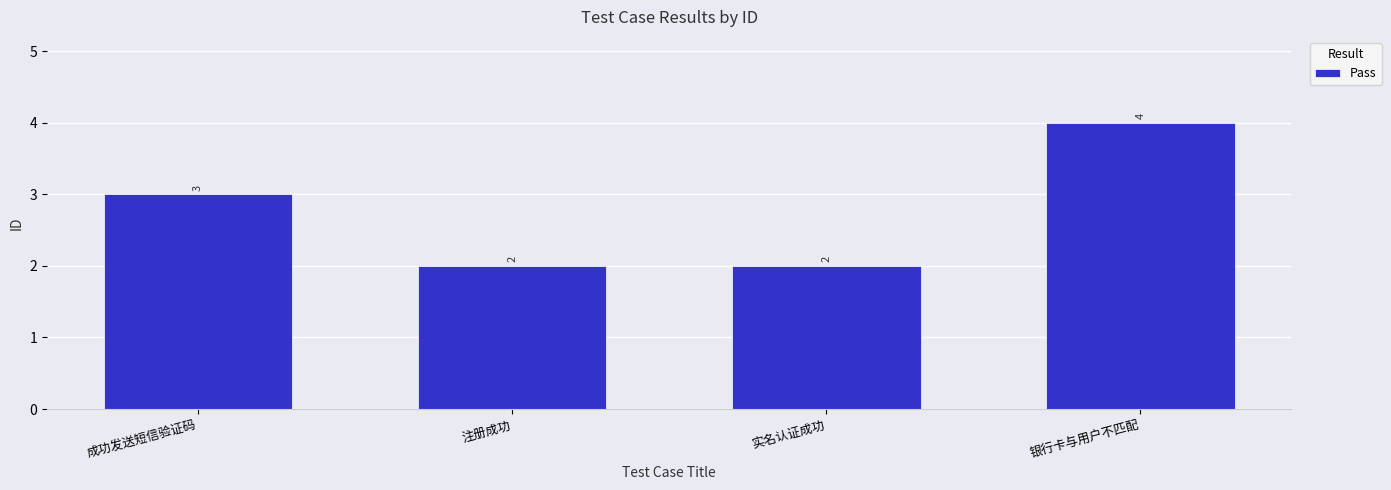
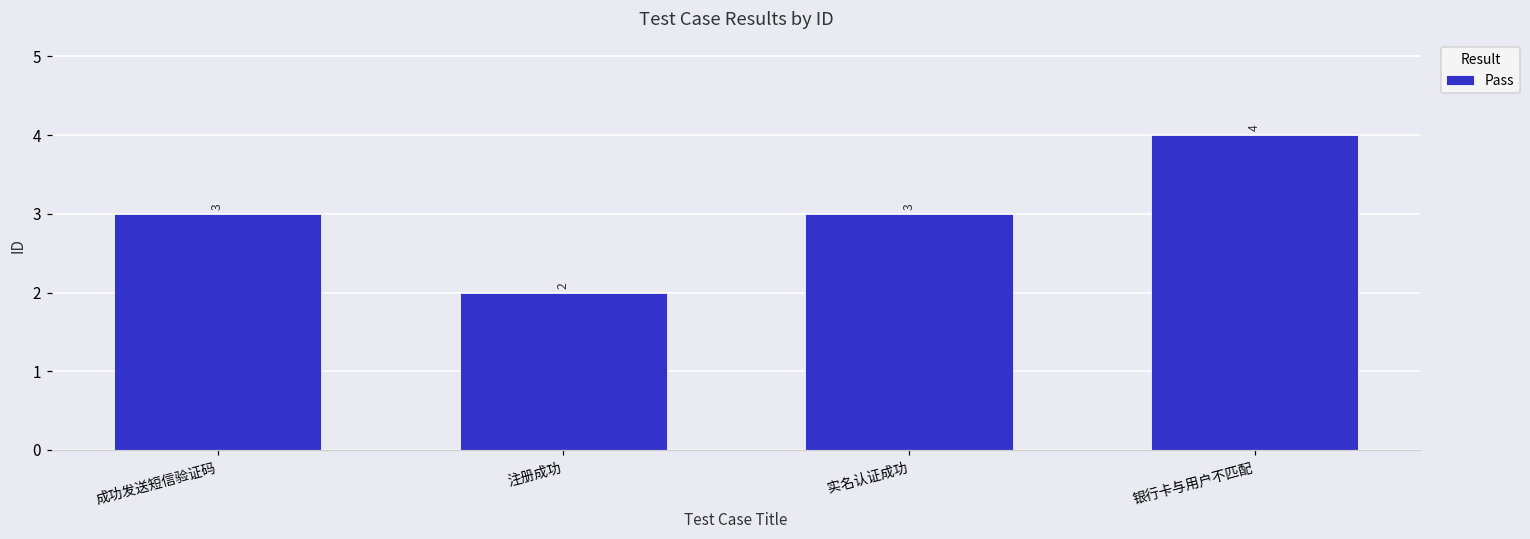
  {
    "成功发送短信验证码": 3,
    "注册成功": 2,
-   "实名认证成功": 2,
+   "实名认证成功": 3,
    "银行卡与用户不匹配": 4
  }
